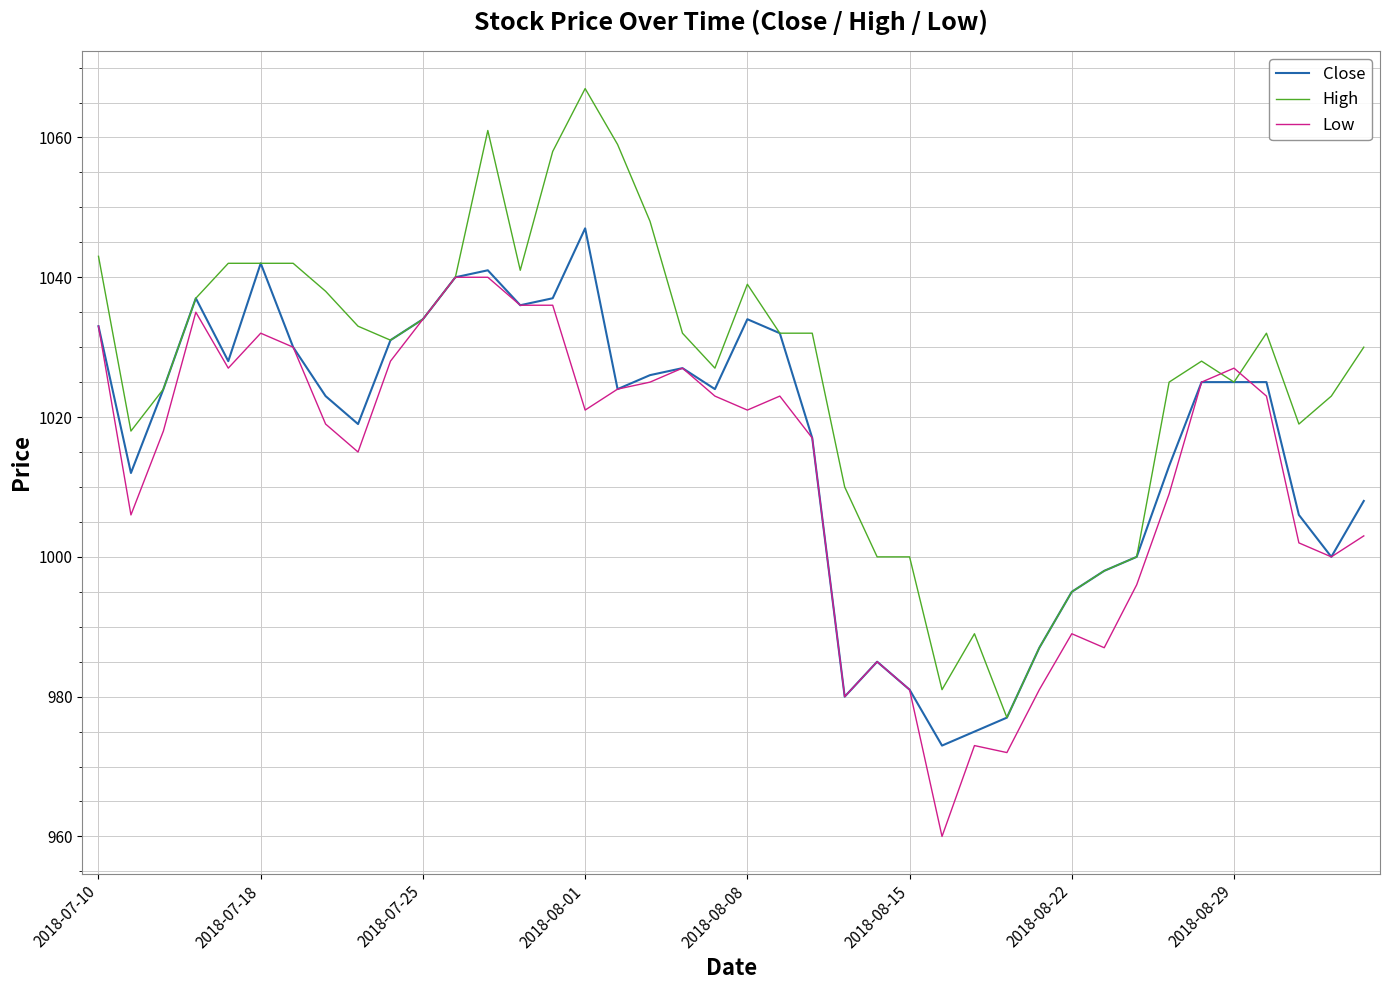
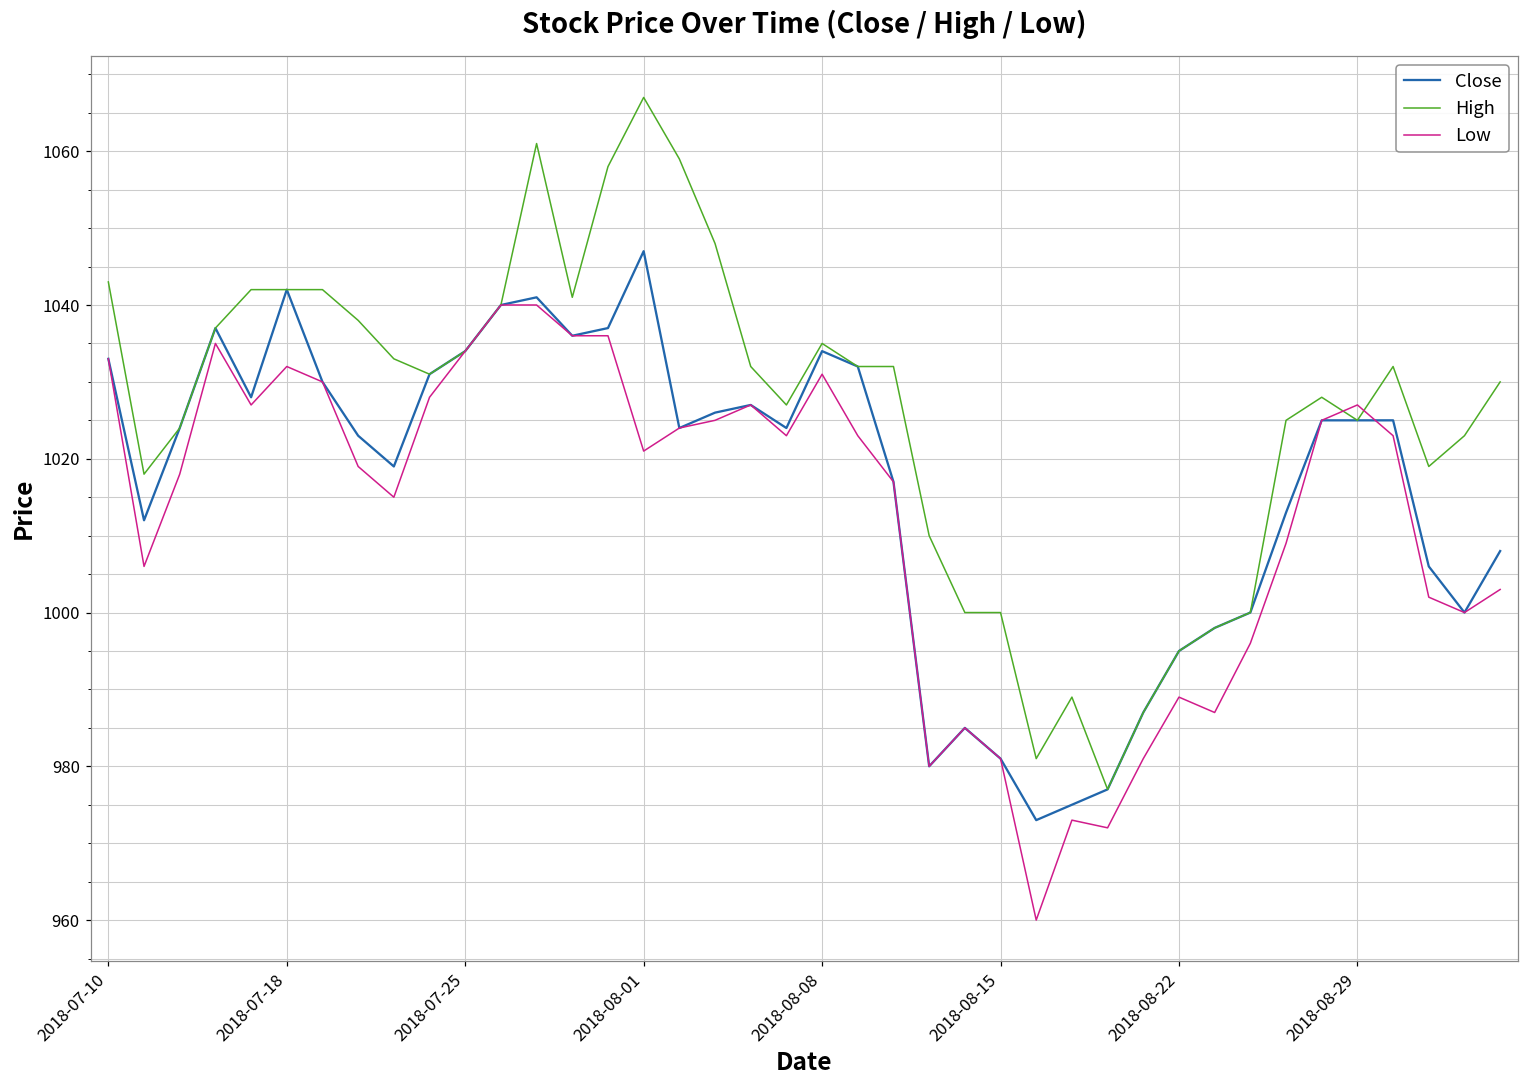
  {
    "Close": {
      "2018-08-01": 1047,
      "2018-08-08": 1034
    },
    "High": {
      "2018-07-10": 1043,
      "2018-08-01": 1067,
-     "2018-08-08": 1039,
+     "2018-08-08": 1035,
      "2018-08-15": 1000
    },
    "Low": {
      "2018-07-18": 1032,
      "2018-08-01": 1021,
-     "2018-08-08": 1021,
+     "2018-08-08": 1031,
      "2018-08-22": 989,
      "2018-08-29": 1027
    }
  }
